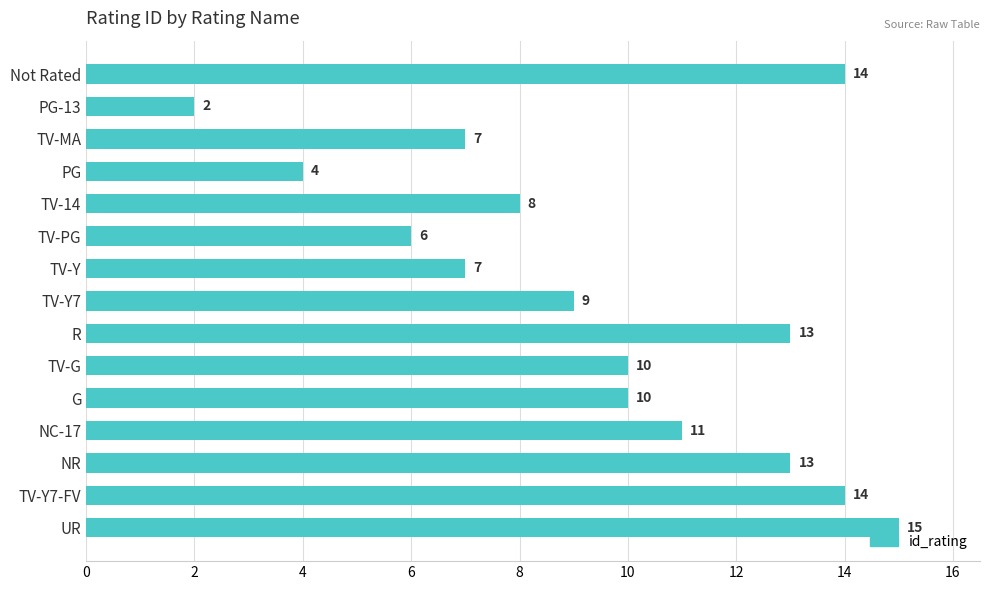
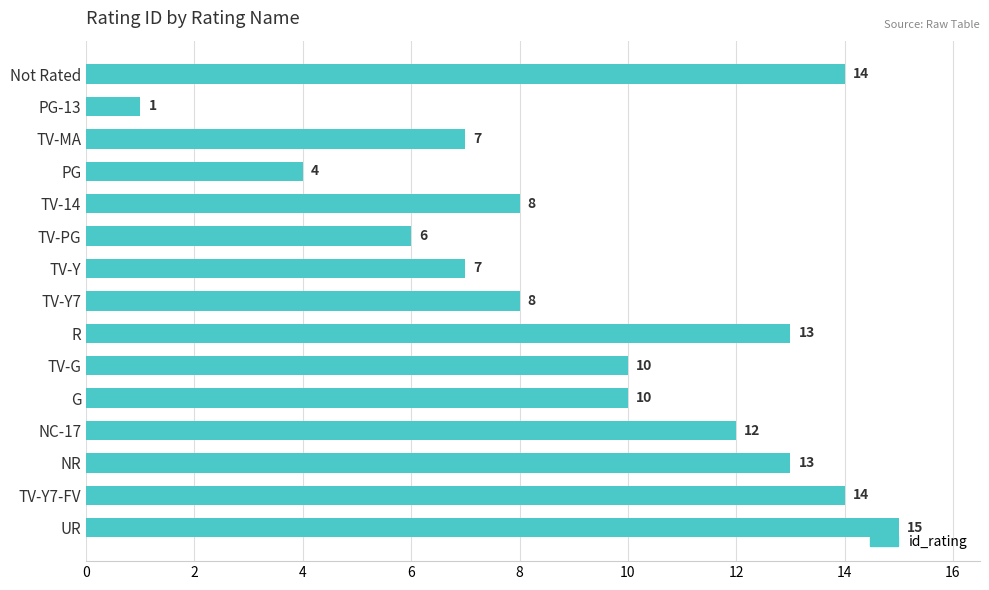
  {
    "Not Rated": 14,
-   "PG-13": 2,
+   "PG-13": 1,
    "TV-MA": 7,
    "PG": 4,
    "TV-14": 8,
    "TV-PG": 6,
    "TV-Y": 7,
-   "TV-Y7": 9,
+   "TV-Y7": 8,
    "R": 13,
    "TV-G": 10,
    "G": 10,
-   "NC-17": 11,
+   "NC-17": 12,
    "NR": 13,
    "TV-Y7-FV": 14,
    "UR": 15
  }
